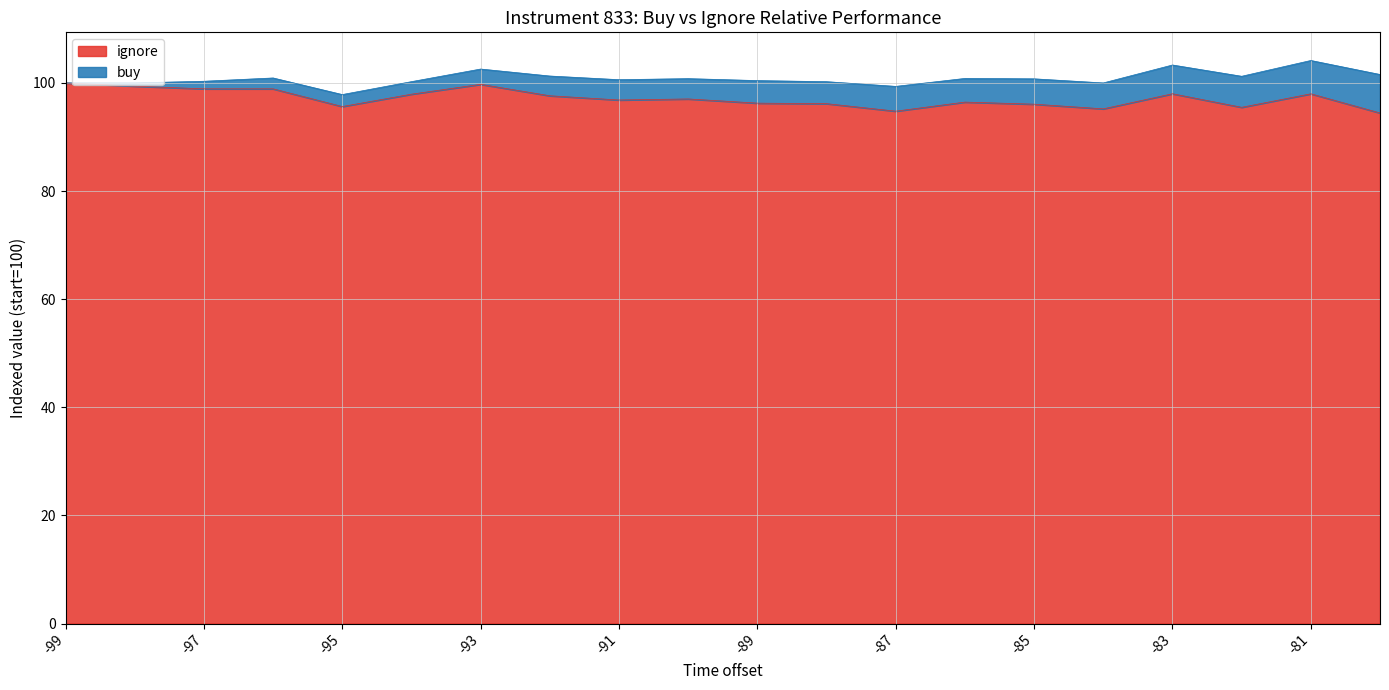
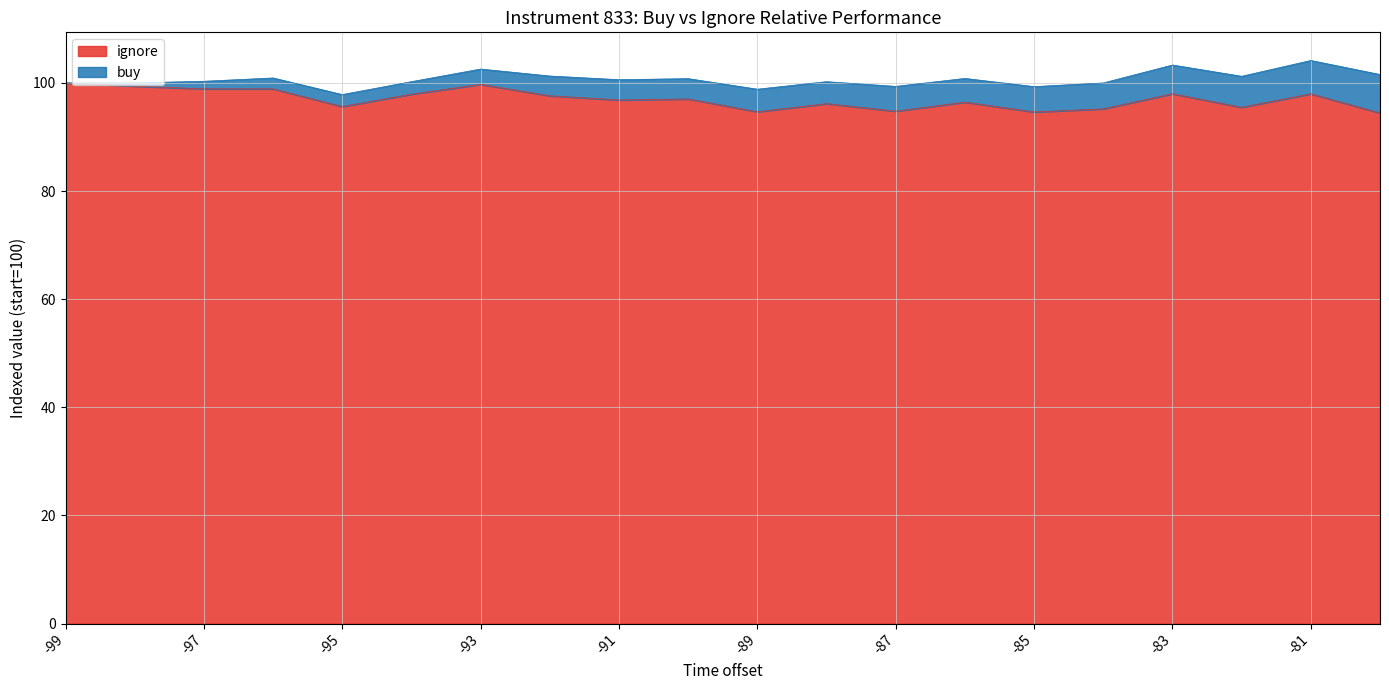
  {
    "ignore": {
      "-97": 99,
      "-95": 96,
      "-93": 100,
      "-91": 97,
-     "-89": 96,
+     "-89": 95,
      "-87": 95,
-     "-85": 96,
+     "-85": 95,
      "-83": 98,
      "-81": 98
    },
    "buy": {
      "-97": 1,
      "-95": 2,
      "-93": 3,
      "-91": 4,
      "-89": 4,
      "-87": 5,
      "-85": 5,
      "-83": 5,
      "-81": 6
    }
  }
